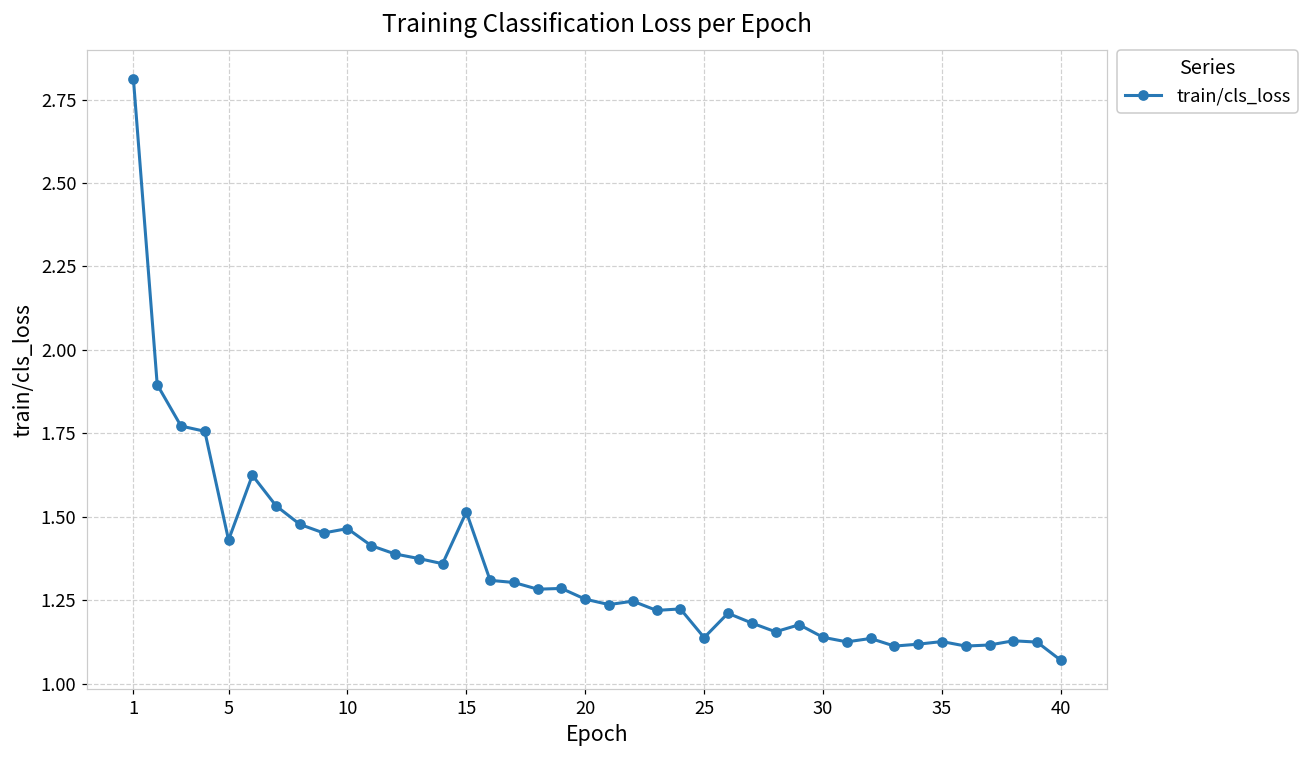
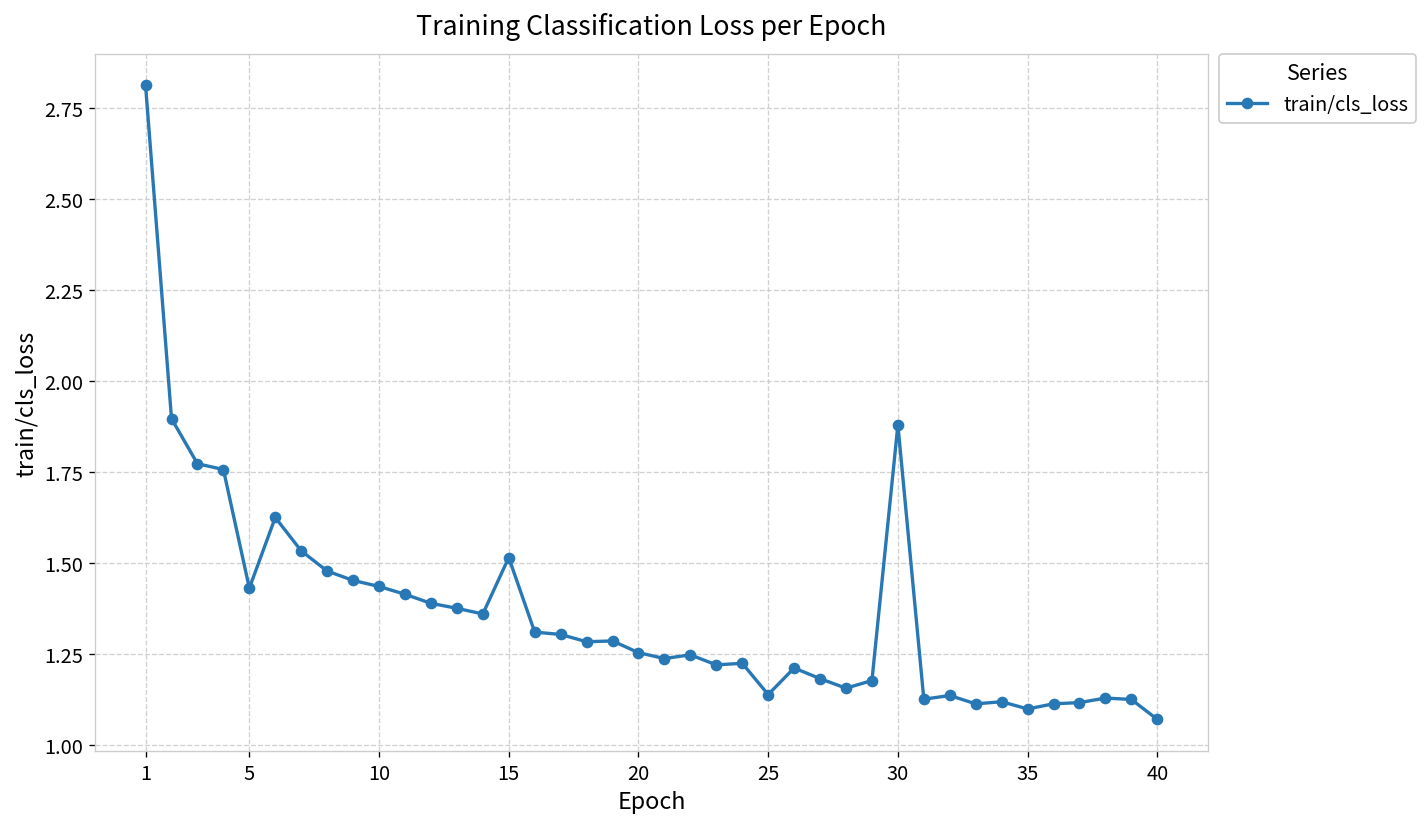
  {
    "1": 2.81,
    "5": 1.43,
-   "10": 1.46,
+   "10": 1.43,
    "15": 1.51,
    "20": 1.25,
    "25": 1.14,
-   "30": 1.14,
-   "35": 1.13,
+   "30": 1.88,
+   "35": 1.10,
    "40": 1.07
  }
